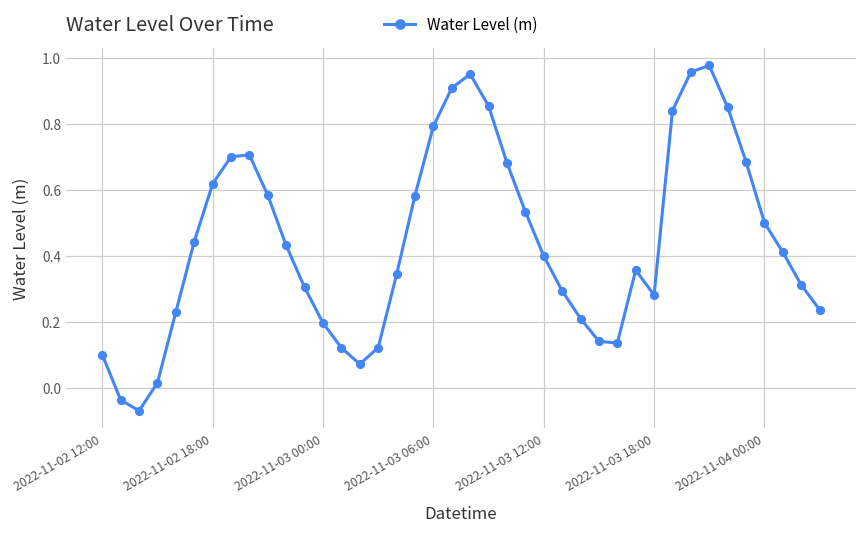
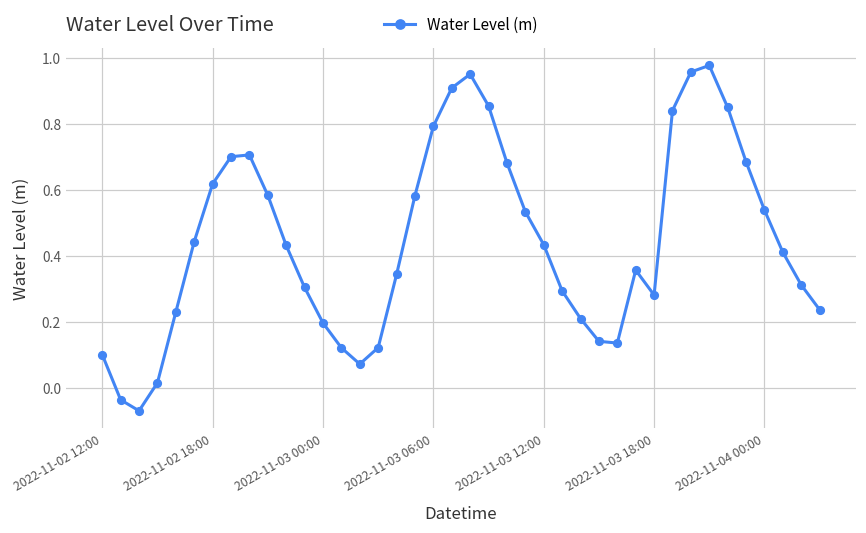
  {
    "2022-11-02 12:00": 0.10,
    "2022-11-02 18:00": 0.62,
    "2022-11-03 00:00": 0.20,
    "2022-11-03 06:00": 0.79,
-   "2022-11-03 12:00": 0.40,
+   "2022-11-03 12:00": 0.43,
    "2022-11-03 18:00": 0.28,
-   "2022-11-04 00:00": 0.50
+   "2022-11-04 00:00": 0.54
  }
